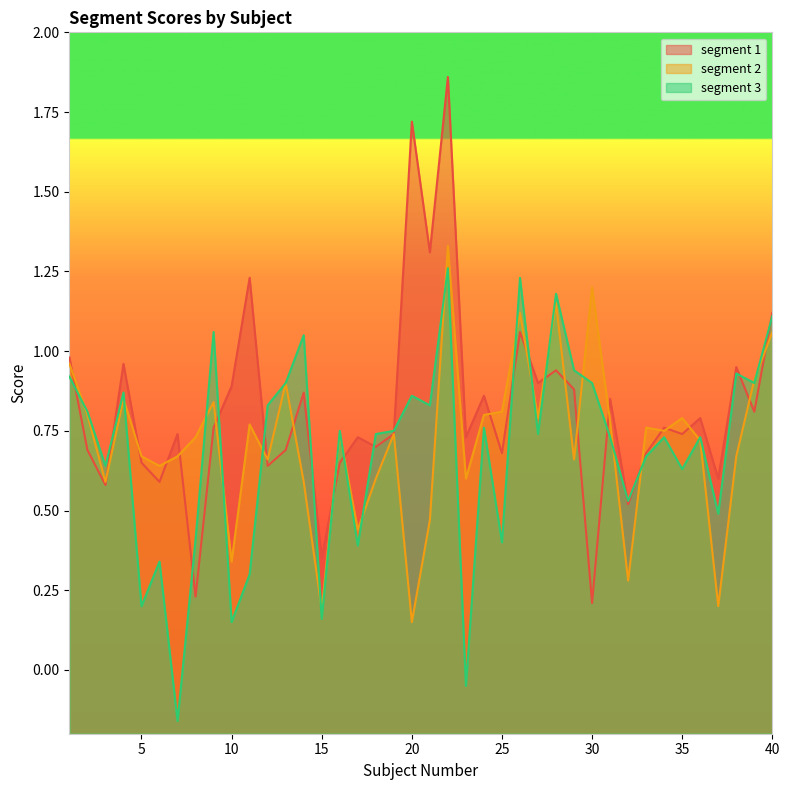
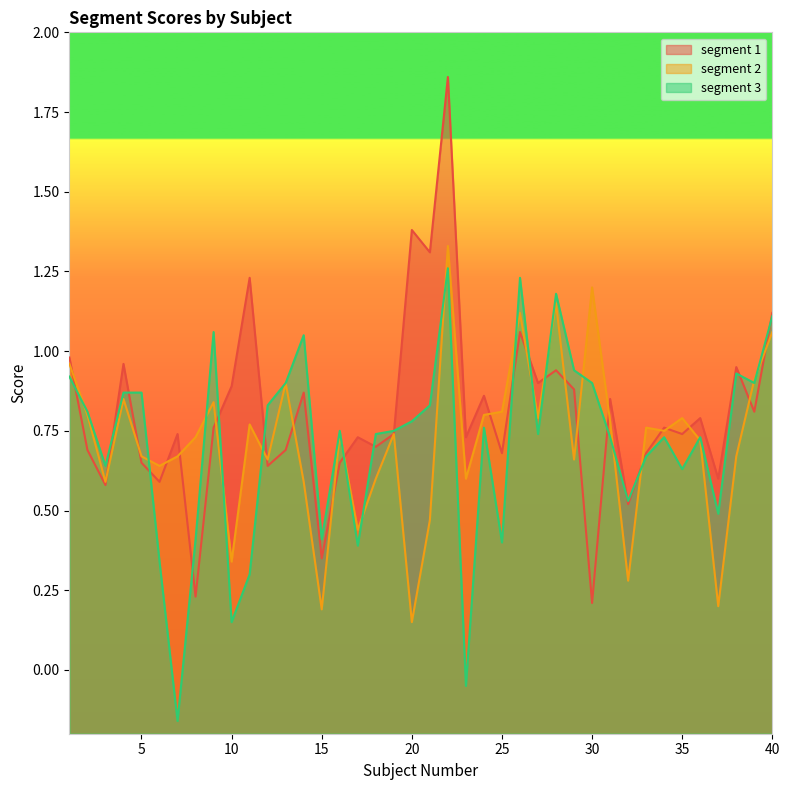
  {
    "segment 1": {
      "5": 0.65,
      "10": 0.89,
      "15": 0.35,
-     "20": 1.72,
+     "20": 1.38,
      "25": 0.68,
      "30": 0.21,
      "35": 0.74,
      "40": 1.12
    },
    "segment 2": {
      "5": 0.67,
      "10": 0.34,
      "15": 0.19,
      "20": 0.15,
      "25": 0.81,
      "30": 1.20,
      "35": 0.79,
      "40": 1.06
    },
    "segment 3": {
-     "5": 0.20,
+     "5": 0.87,
      "10": 0.15,
-     "15": 0.16,
-     "20": 0.86,
+     "15": 0.41,
+     "20": 0.78,
      "25": 0.40,
      "30": 0.90,
      "35": 0.63,
      "40": 1.11
    }
  }
